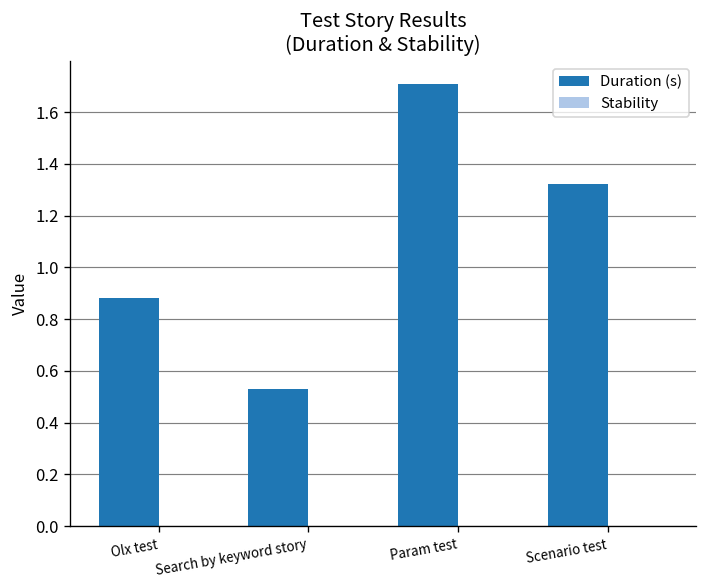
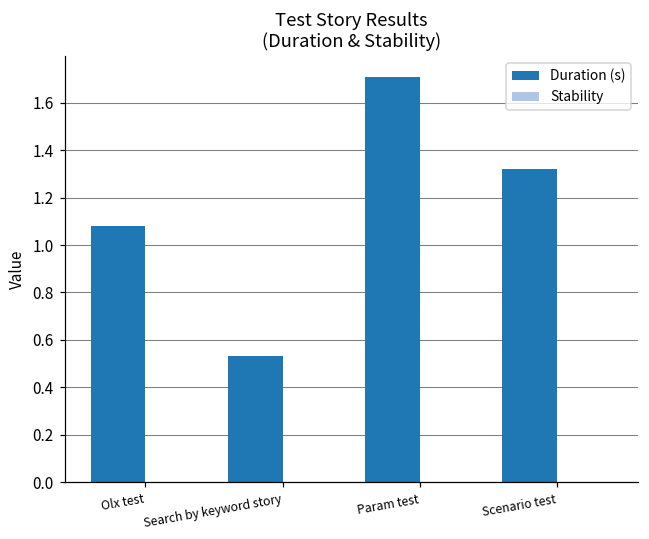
  {
    "Duration (s)": {
-     "Olx test": 0.88,
+     "Olx test": 1.08,
      "Search by keyword story": 0.53,
      "Param test": 1.71,
      "Scenario test": 1.32
    },
    "Stability": {
      "Olx test": 0.00,
      "Search by keyword story": 0.00,
      "Param test": 0.00,
      "Scenario test": 0.00
    }
  }
